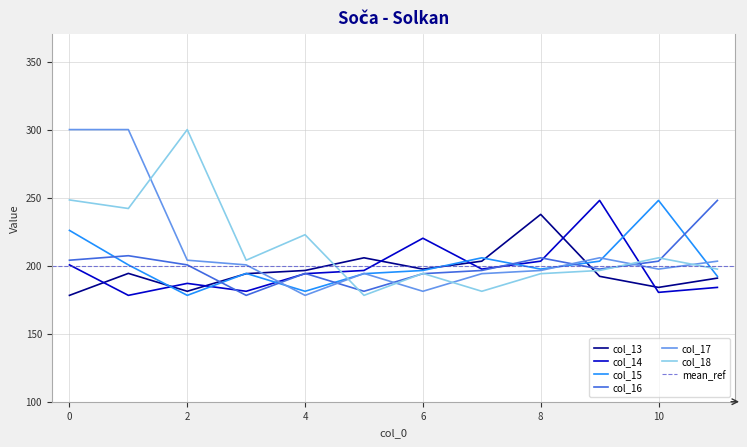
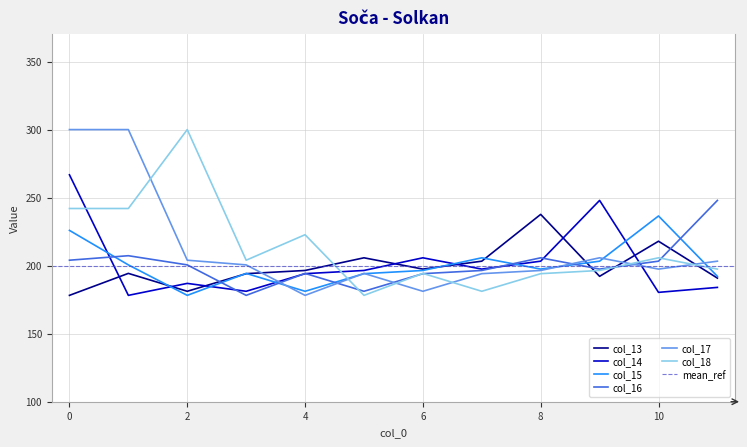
  {
    "col_13": {
      "0": 178,
      "2": 181,
      "4": 196,
      "8": 238,
-     "10": 184
+     "10": 218
    },
    "col_14": {
-     "0": 201,
+     "0": 267,
      "2": 187,
-     "6": 220,
+     "6": 206,
      "8": 203,
      "10": 180
    },
    "col_15": {
      "0": 226,
      "2": 178,
      "4": 181,
-     "10": 248
+     "10": 237
    },
    "col_18": {
-     "0": 248,
+     "0": 242,
      "2": 300,
      "4": 223,
      "8": 194,
      "10": 206
    }
  }
